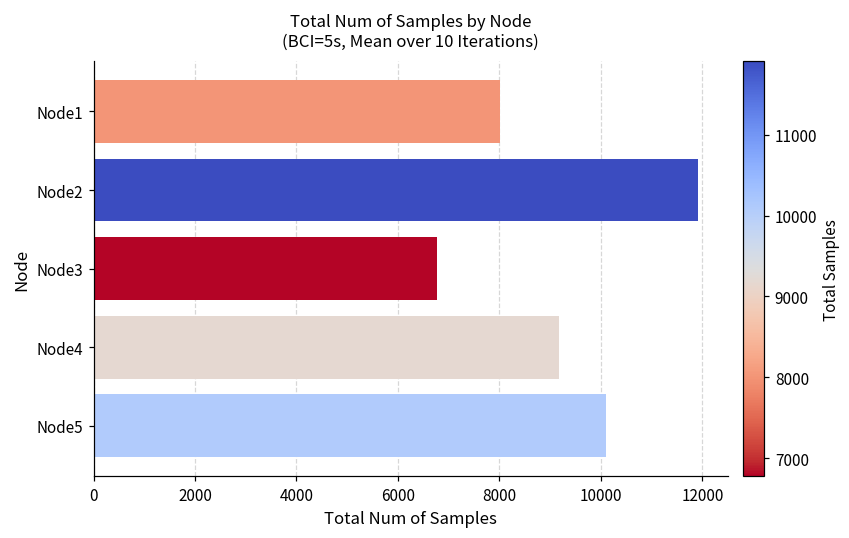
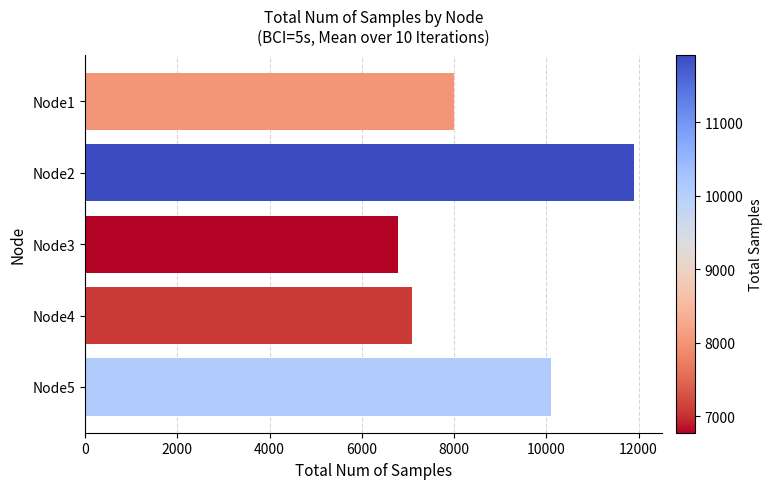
  {
    "Node1": 8000,
    "Node2": 11900,
    "Node3": 6800,
-   "Node4": 9200,
+   "Node4": 7100,
    "Node5": 10100
  }
